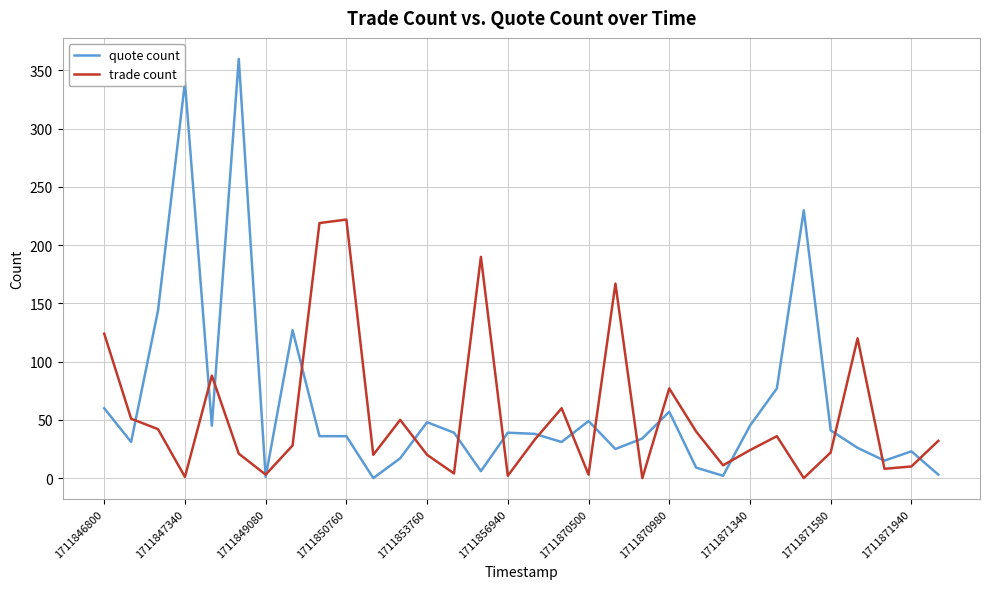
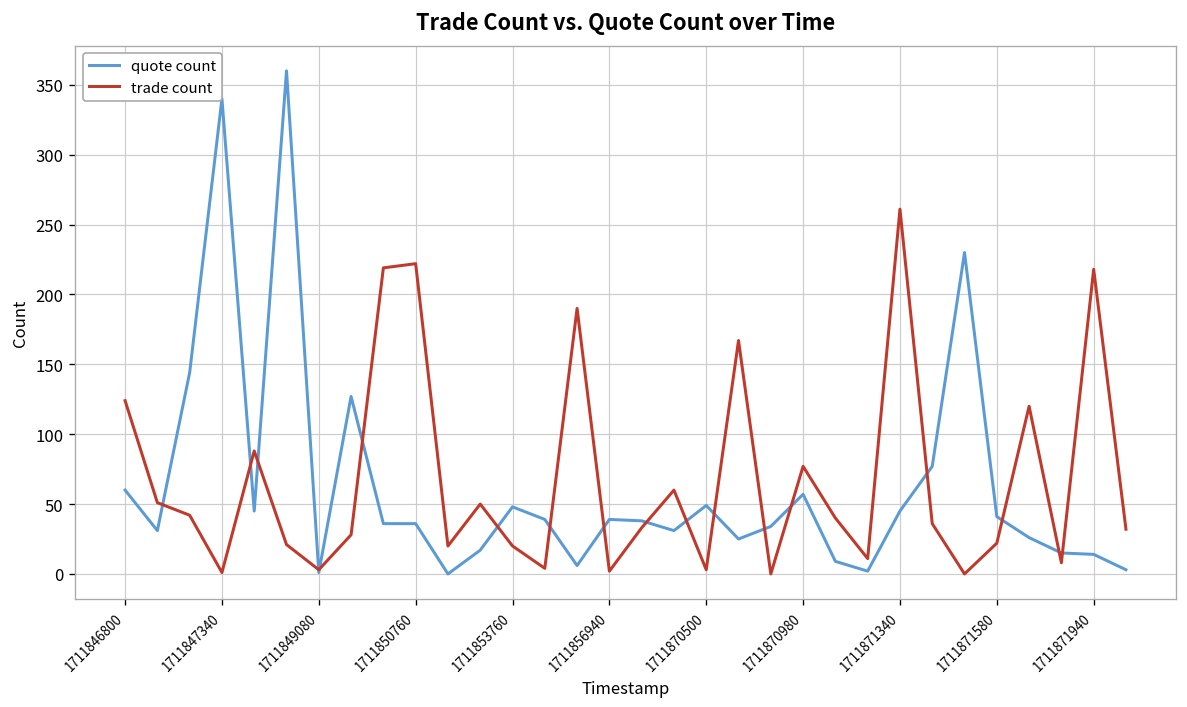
  {
    "quote count": {
      "1711846800": 60,
      "1711847340": 340,
      "1711850760": 36,
      "1711853760": 48,
      "1711856940": 39,
      "1711870500": 49,
      "1711870980": 57,
      "1711871340": 45,
      "1711871580": 41,
-     "1711871940": 23
+     "1711871940": 14
    },
    "trade count": {
      "1711846800": 124,
      "1711847340": 1,
      "1711850760": 222,
      "1711853760": 20,
      "1711856940": 2,
      "1711870500": 3,
      "1711870980": 77,
-     "1711871340": 24,
+     "1711871340": 261,
      "1711871580": 22,
-     "1711871940": 10
+     "1711871940": 218
    }
  }
